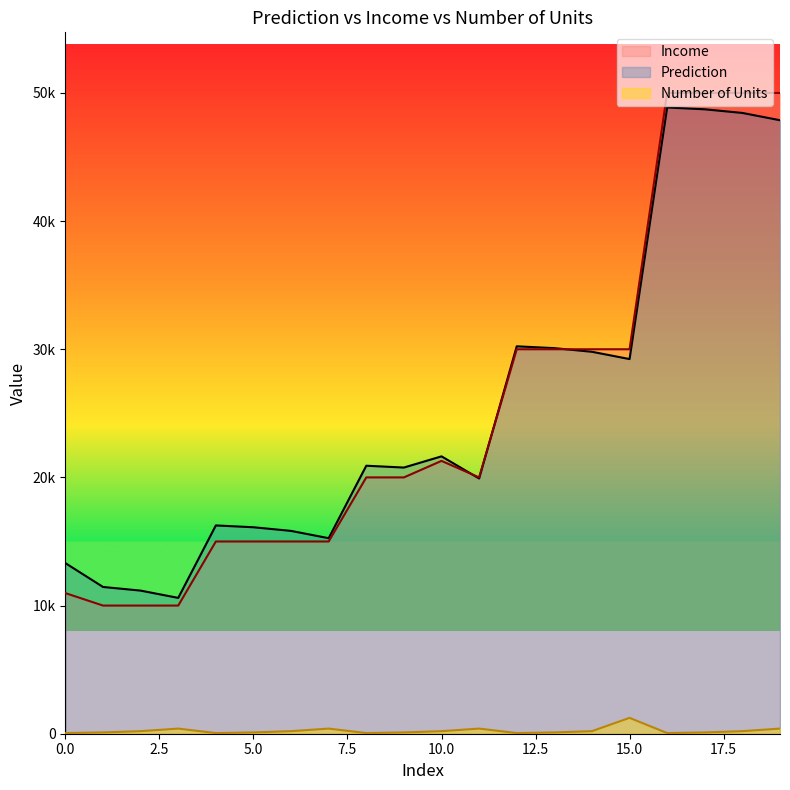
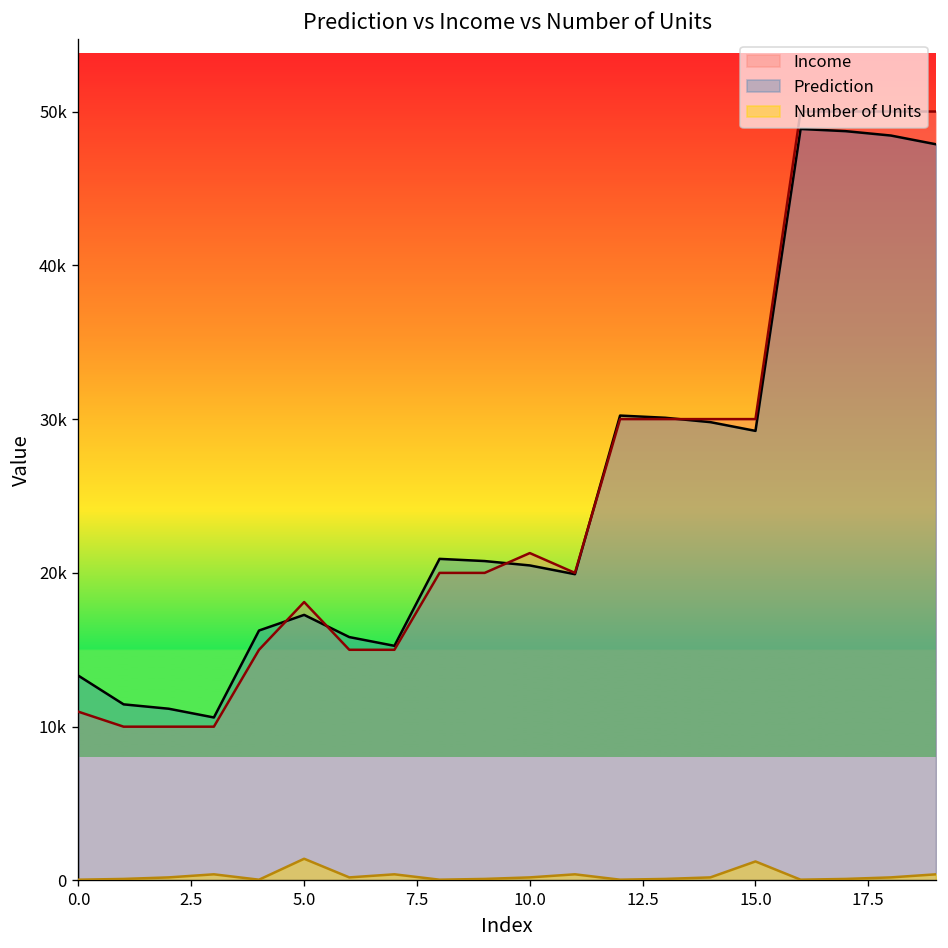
  {
    "Income": {
      "0.0": 11000,
-     "5.0": 15000,
+     "5.0": 18100,
      "10.0": 21300,
      "15.0": 30000
    },
    "Prediction": {
      "0.0": 13300,
-     "5.0": 16100,
-     "10.0": 21600,
+     "5.0": 17300,
+     "10.0": 20500,
      "15.0": 29200
    },
    "Number of Units": {
      "0.0": 100,
-     "5.0": 100,
+     "5.0": 1400,
      "10.0": 200,
      "15.0": 1200
    }
  }
